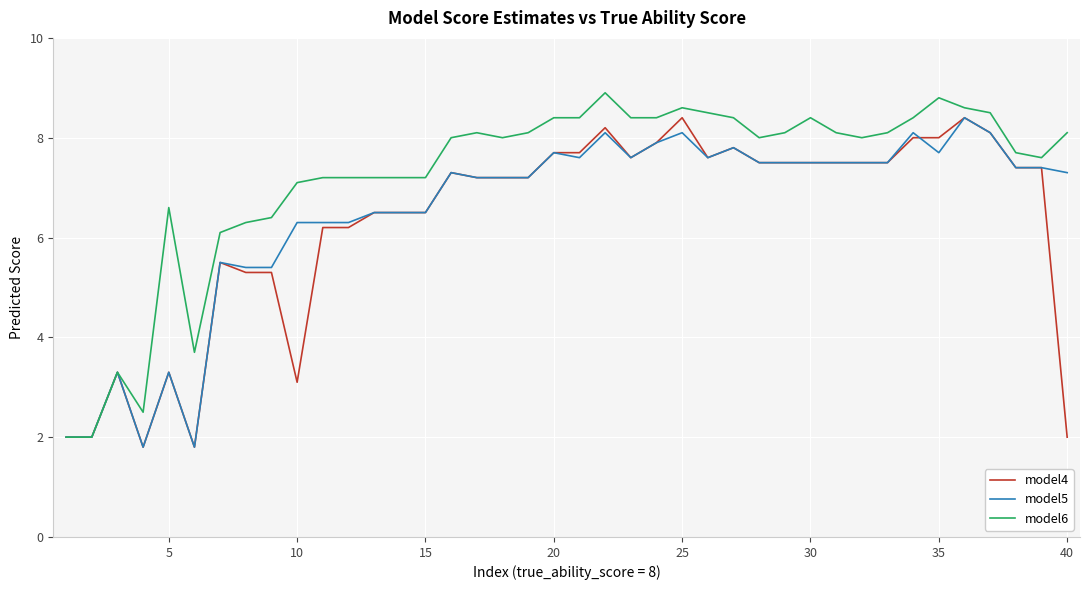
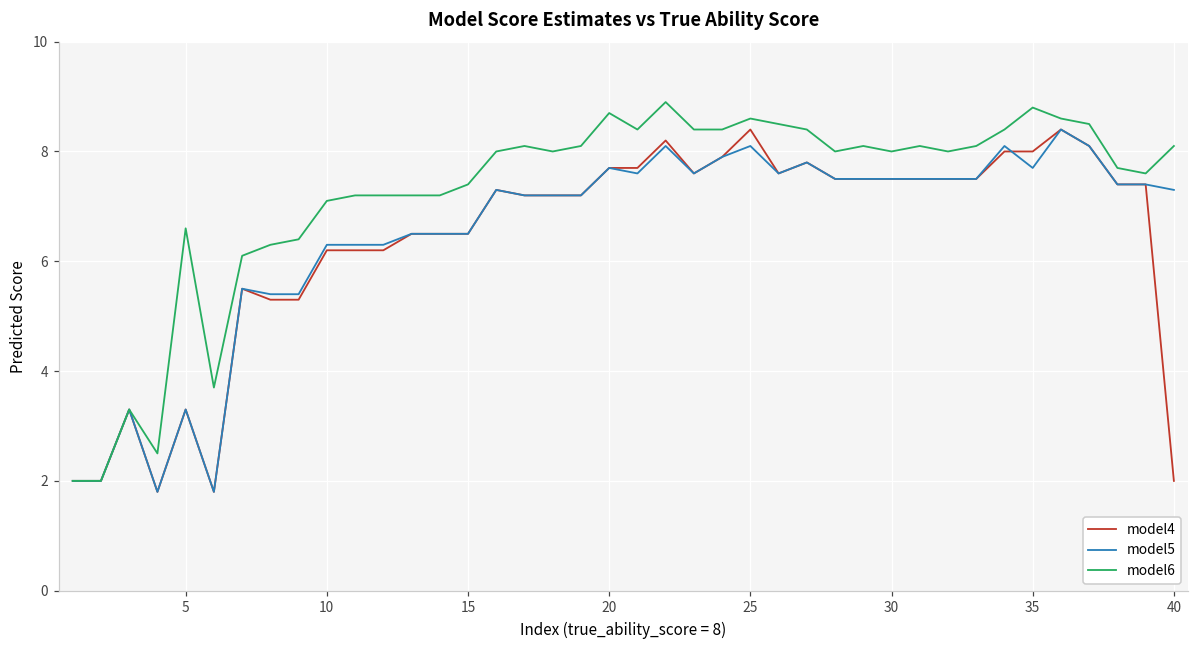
  {
    "model4": {
-     "10": 3.1,
+     "10": 6.2,
      "25": 8.4,
      "35": 8.0,
      "40": 2.0
    },
    "model5": {
      "10": 6.3,
      "25": 8.1,
      "35": 7.7,
      "40": 7.3
    },
    "model6": {
      "5": 6.6,
      "10": 7.1,
-     "15": 7.2,
-     "20": 8.4,
+     "15": 7.4,
+     "20": 8.7,
      "25": 8.6,
-     "30": 8.4,
+     "30": 8.0,
      "35": 8.8,
      "40": 8.1
    }
  }
